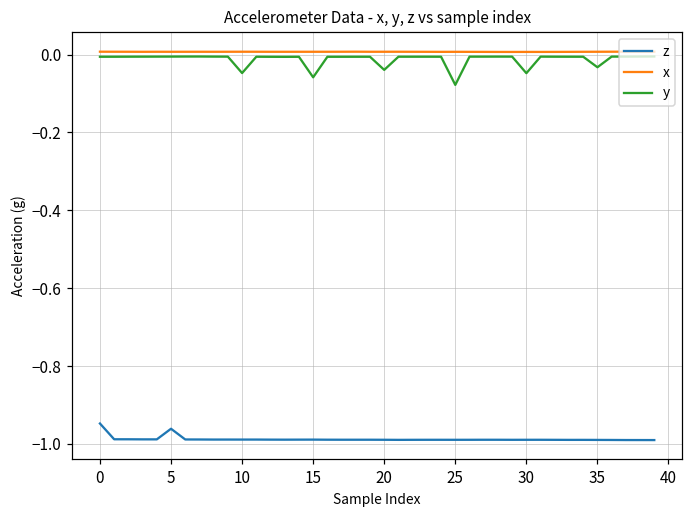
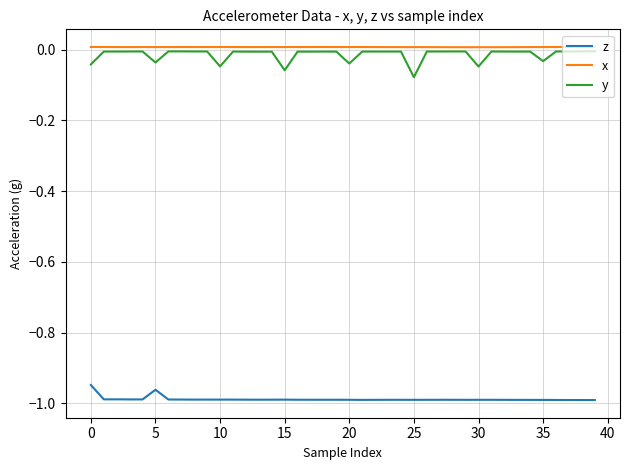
  {
    "z": {
      "0": -0.95,
      "5": -0.96,
      "10": -0.99,
      "15": -0.99,
      "20": -0.99,
      "25": -0.99,
      "30": -0.99,
      "35": -0.99
    },
    "x": {
      "0": 0.01,
      "5": 0.01,
      "10": 0.01,
      "15": 0.01,
      "20": 0.01,
      "25": 0.01,
      "30": 0.01,
      "35": 0.01
    },
    "y": {
-     "0": -0.01,
-     "5": -0.01,
+     "0": -0.04,
+     "5": -0.04,
      "10": -0.05,
      "15": -0.06,
      "20": -0.04,
      "25": -0.08,
      "30": -0.05,
      "35": -0.03
    }
  }
